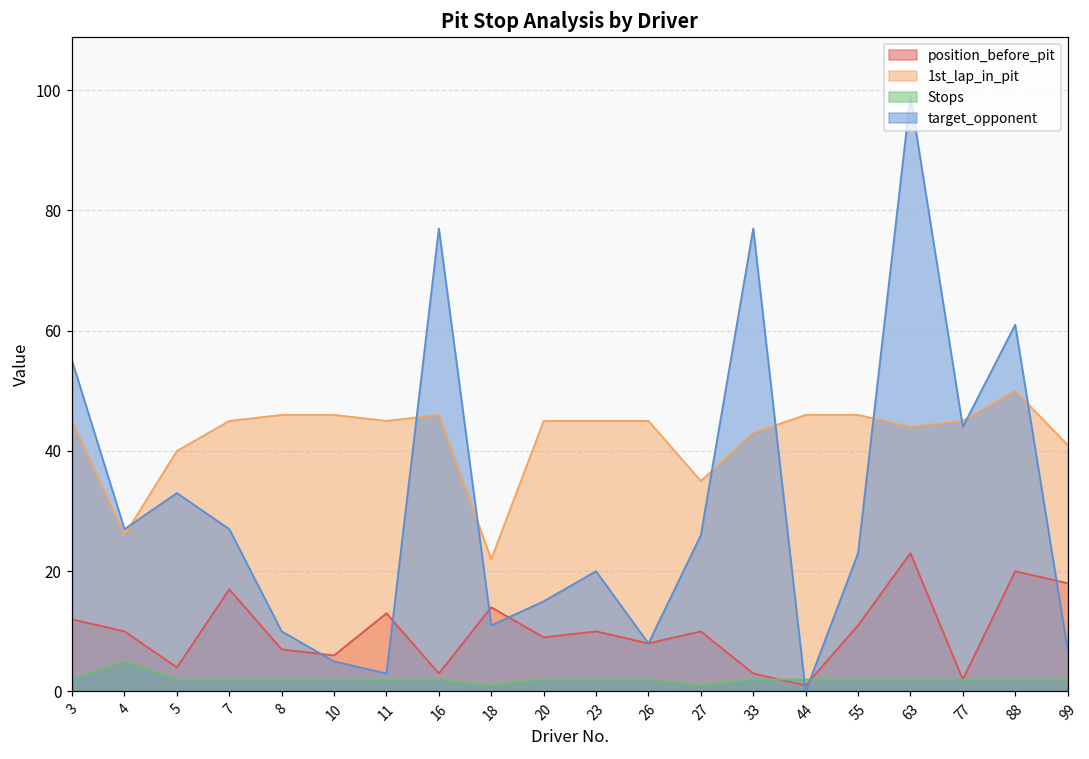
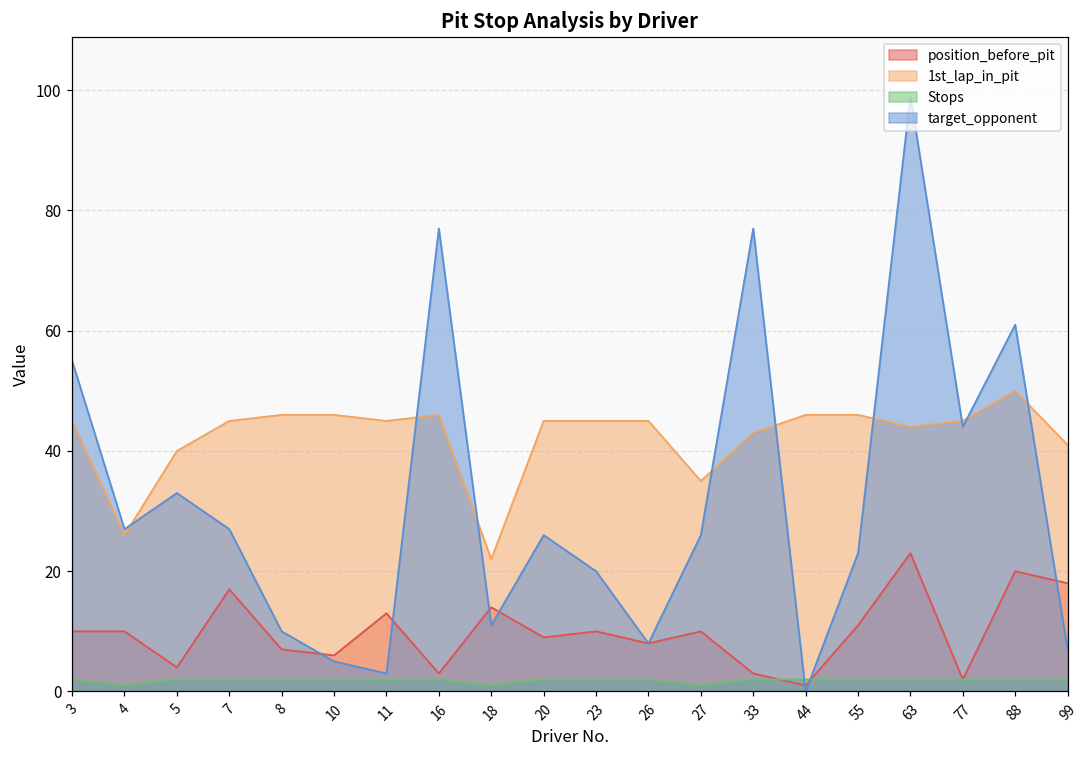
  {
    "position_before_pit": {
-     "3": 12,
+     "3": 10,
      "4": 10,
      "5": 4,
      "7": 17,
      "8": 7,
      "10": 6,
      "11": 13,
      "16": 3,
      "18": 14,
      "20": 9,
      "23": 10,
      "27": 10,
      "33": 3,
      "44": 1,
      "55": 11,
      "63": 23,
      "88": 20,
      "99": 18
    },
    "1st_lap_in_pit": {
      "3": 45,
      "4": 26,
      "5": 40,
      "7": 45,
      "8": 46,
      "10": 46,
      "11": 45,
      "16": 46,
      "18": 22,
      "20": 45,
      "23": 45,
      "26": 45,
      "27": 35,
      "33": 43,
      "44": 46,
      "55": 46,
      "63": 44,
      "77": 45,
      "88": 50,
      "99": 41
    },
    "Stops": {
      "3": 2,
-     "4": 5,
+     "4": 1,
      "5": 2,
      "7": 2,
      "8": 2,
      "10": 2,
      "11": 2,
      "16": 2,
      "18": 1,
      "20": 2,
      "23": 2,
      "26": 2,
      "27": 1,
      "33": 2,
      "44": 2,
      "55": 2,
      "63": 2,
      "88": 2,
      "99": 2
    },
    "target_opponent": {
      "3": 55,
      "4": 27,
      "5": 33,
      "7": 27,
      "8": 10,
      "10": 5,
      "11": 3,
      "16": 77,
      "18": 11,
-     "20": 15,
+     "20": 26,
      "23": 20,
      "27": 26,
      "33": 77,
      "44": 0,
      "55": 23,
      "77": 44,
      "88": 61,
      "99": 7
    }
  }
